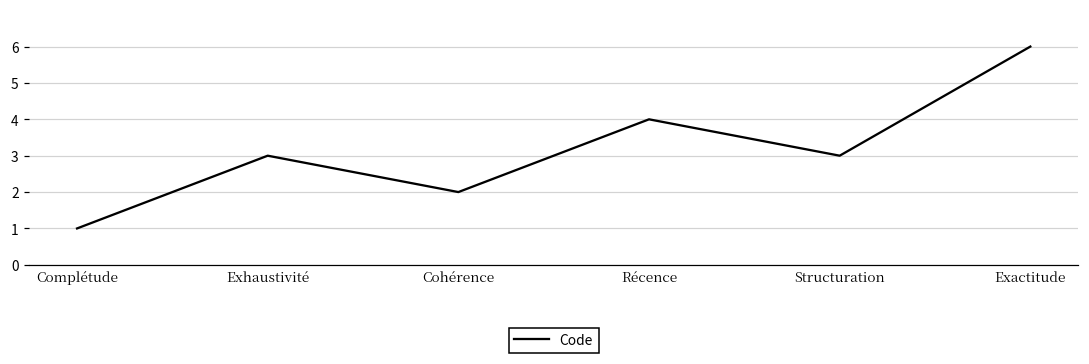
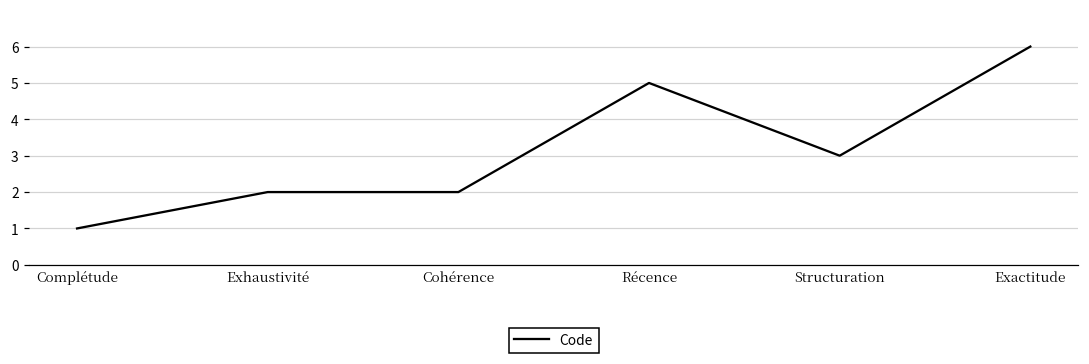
  {
    "Complétude": 1,
-   "Exhaustivité": 3,
+   "Exhaustivité": 2,
    "Cohérence": 2,
-   "Récence": 4,
+   "Récence": 5,
    "Structuration": 3,
    "Exactitude": 6
  }
